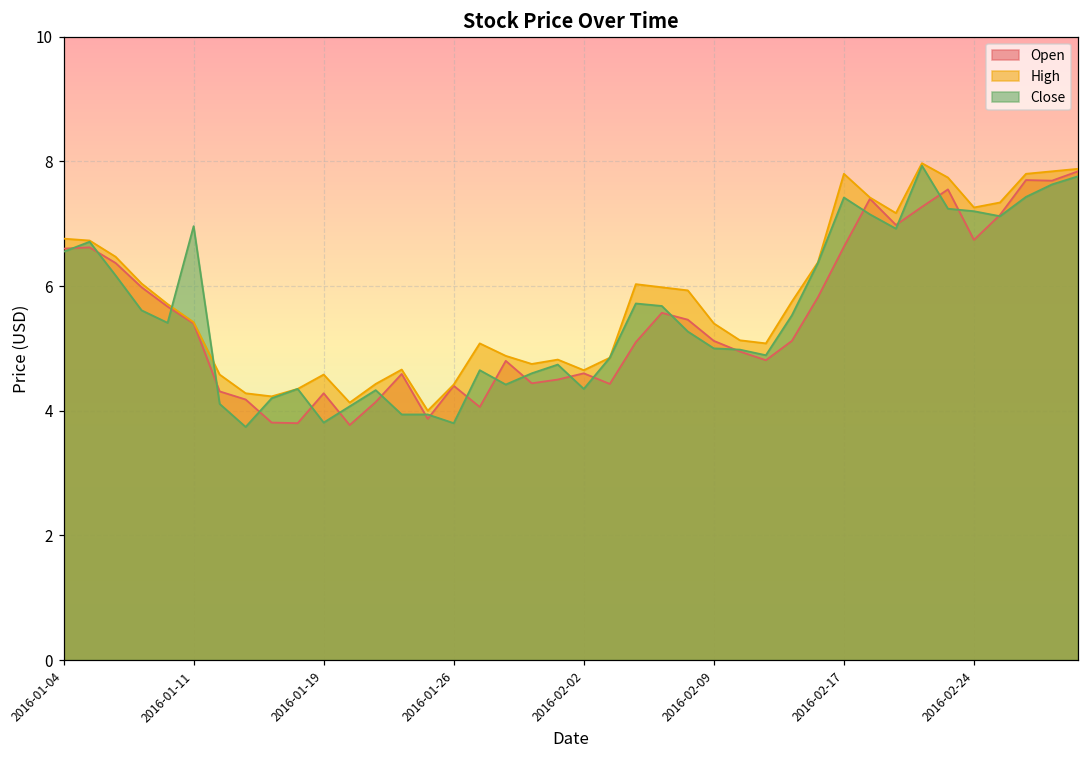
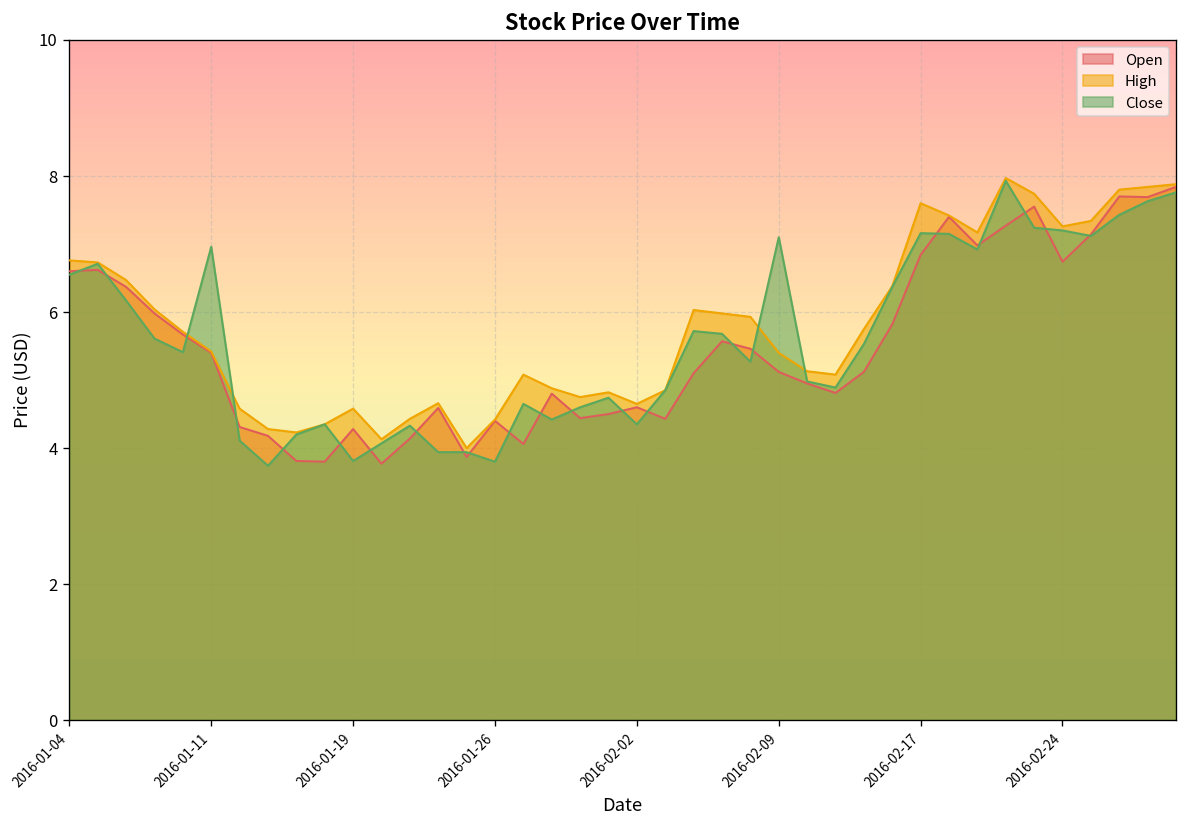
  {
    "Open": {
      "2016-01-04": 6.6,
      "2016-01-19": 4.3,
      "2016-02-02": 4.6,
      "2016-02-09": 5.1,
-     "2016-02-17": 6.6,
+     "2016-02-17": 6.8,
      "2016-02-24": 6.7
    },
    "High": {
      "2016-01-04": 6.8,
      "2016-01-19": 4.6,
      "2016-02-02": 4.7,
      "2016-02-09": 5.4,
-     "2016-02-17": 7.8,
+     "2016-02-17": 7.6,
      "2016-02-24": 7.3
    },
    "Close": {
      "2016-01-04": 6.6,
      "2016-01-11": 7.0,
      "2016-01-19": 3.8,
      "2016-01-26": 3.8,
      "2016-02-02": 4.4,
-     "2016-02-09": 5.0,
-     "2016-02-17": 7.4,
+     "2016-02-09": 7.1,
+     "2016-02-17": 7.2,
      "2016-02-24": 7.2
    }
  }
